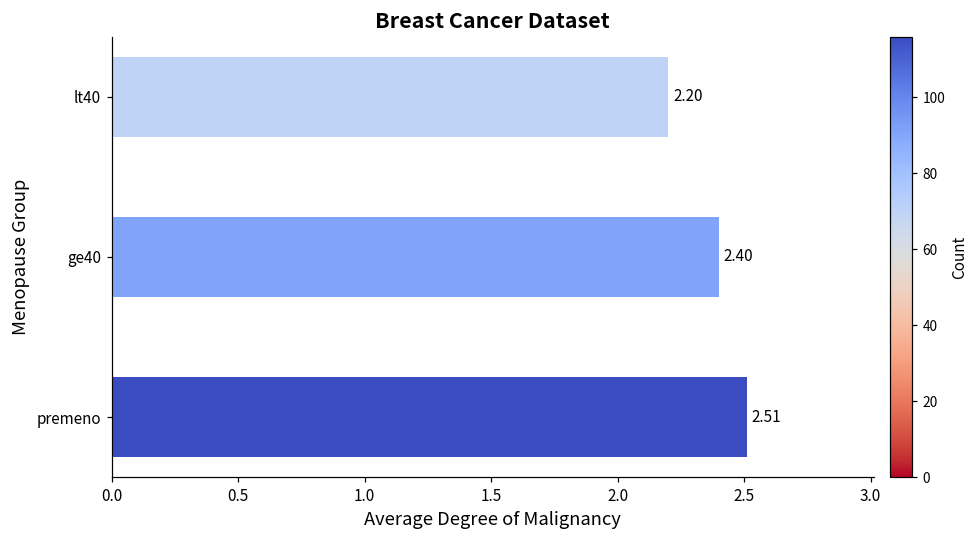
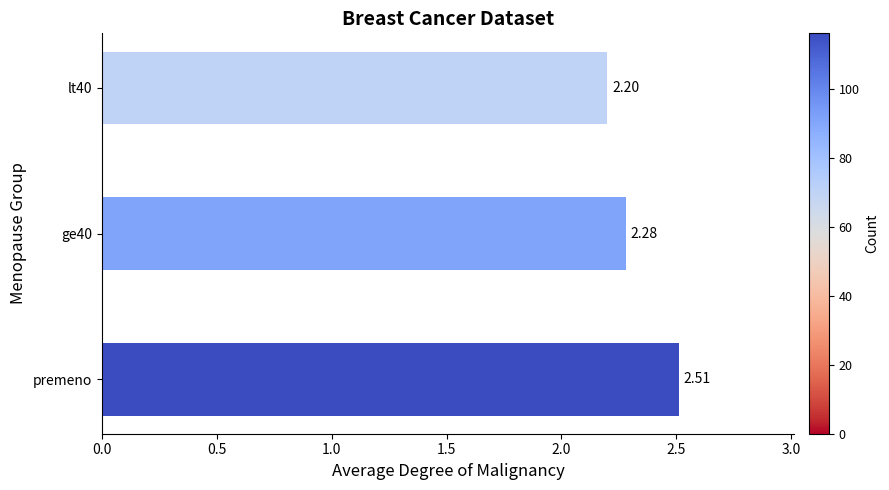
  {
    "lt40": 2.20,
-   "ge40": 2.40,
+   "ge40": 2.28,
    "premeno": 2.51
  }
